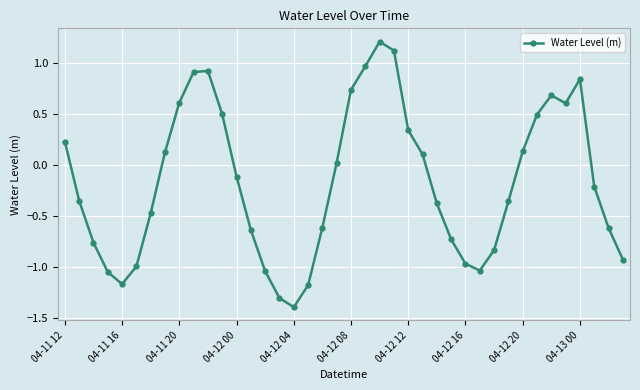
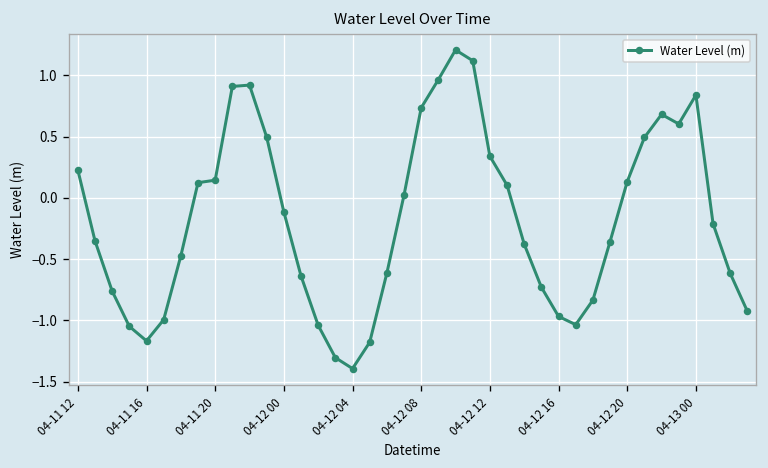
  {
    "04-11 12": 0.23,
    "04-11 16": -1.17,
-   "04-11 20": 0.61,
+   "04-11 20": 0.14,
    "04-12 00": -0.11,
    "04-12 04": -1.39,
    "04-12 08": 0.73,
    "04-12 12": 0.34,
    "04-12 16": -0.97,
    "04-12 20": 0.13,
    "04-13 00": 0.84
  }
